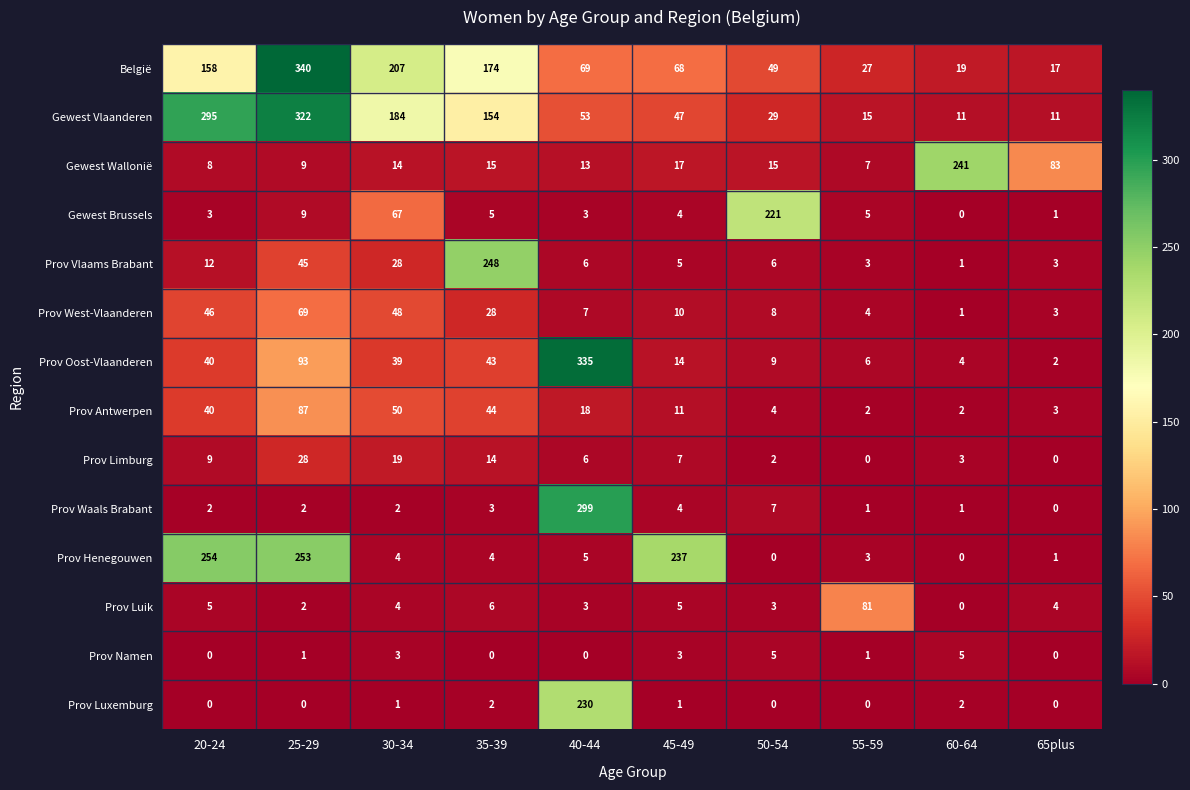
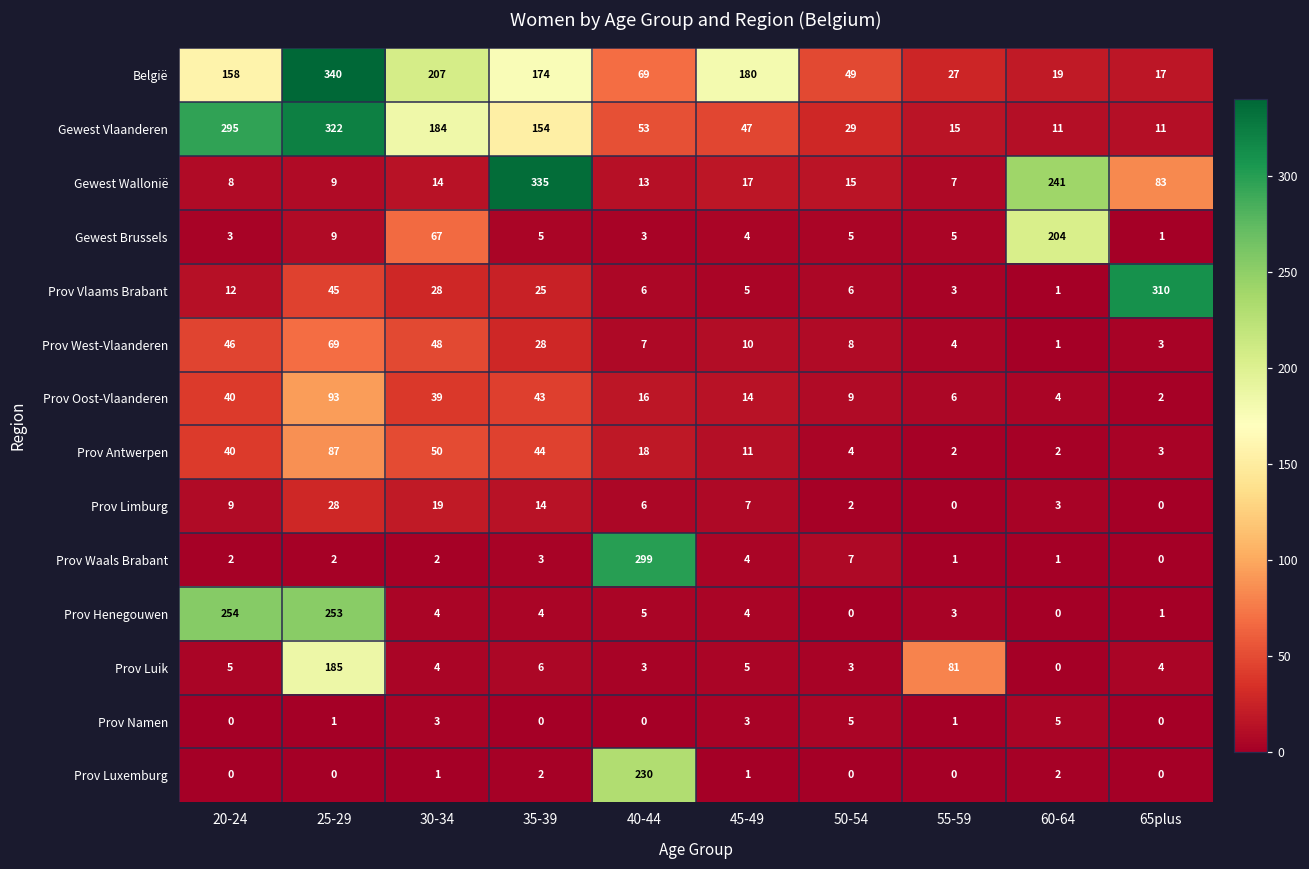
  {
    "België": {
      "20-24": 158,
      "25-29": 340,
      "30-34": 207,
      "35-39": 174,
      "40-44": 69,
-     "45-49": 68,
+     "45-49": 180,
      "50-54": 49,
      "55-59": 27,
      "60-64": 19,
      "65plus": 17
    },
    "Gewest Vlaanderen": {
      "20-24": 295,
      "25-29": 322,
      "30-34": 184,
      "35-39": 154,
      "40-44": 53,
      "45-49": 47,
      "50-54": 29,
      "55-59": 15,
      "60-64": 11,
      "65plus": 11
    },
    "Gewest Wallonië": {
      "20-24": 8,
      "25-29": 9,
      "30-34": 14,
-     "35-39": 15,
+     "35-39": 335,
      "40-44": 13,
      "45-49": 17,
      "50-54": 15,
      "55-59": 7,
      "60-64": 241,
      "65plus": 83
    },
    "Gewest Brussels": {
      "20-24": 3,
      "25-29": 9,
      "30-34": 67,
      "35-39": 5,
      "40-44": 3,
      "45-49": 4,
-     "50-54": 221,
+     "50-54": 5,
      "55-59": 5,
-     "60-64": 0,
+     "60-64": 204,
      "65plus": 1
    },
    "Prov Vlaams Brabant": {
      "20-24": 12,
      "25-29": 45,
      "30-34": 28,
-     "35-39": 248,
+     "35-39": 25,
      "40-44": 6,
      "45-49": 5,
      "50-54": 6,
      "55-59": 3,
      "60-64": 1,
-     "65plus": 3
+     "65plus": 310
    },
    "Prov West-Vlaanderen": {
      "20-24": 46,
      "25-29": 69,
      "30-34": 48,
      "35-39": 28,
      "40-44": 7,
      "45-49": 10,
      "50-54": 8,
      "55-59": 4,
      "60-64": 1,
      "65plus": 3
    },
    "Prov Oost-Vlaanderen": {
      "20-24": 40,
      "25-29": 93,
      "30-34": 39,
      "35-39": 43,
-     "40-44": 335,
+     "40-44": 16,
      "45-49": 14,
      "50-54": 9,
      "55-59": 6,
      "60-64": 4,
      "65plus": 2
    },
    "Prov Antwerpen": {
      "20-24": 40,
      "25-29": 87,
      "30-34": 50,
      "35-39": 44,
      "40-44": 18,
      "45-49": 11,
      "50-54": 4,
      "55-59": 2,
      "60-64": 2,
      "65plus": 3
    },
    "Prov Limburg": {
      "20-24": 9,
      "25-29": 28,
      "30-34": 19,
      "35-39": 14,
      "40-44": 6,
      "45-49": 7,
      "50-54": 2,
      "55-59": 0,
      "60-64": 3,
      "65plus": 0
    },
    "Prov Waals Brabant": {
      "20-24": 2,
      "25-29": 2,
      "30-34": 2,
      "35-39": 3,
      "40-44": 299,
      "45-49": 4,
      "50-54": 7,
      "55-59": 1,
      "60-64": 1,
      "65plus": 0
    },
    "Prov Henegouwen": {
      "20-24": 254,
      "25-29": 253,
      "30-34": 4,
      "35-39": 4,
      "40-44": 5,
-     "45-49": 237,
+     "45-49": 4,
      "50-54": 0,
      "55-59": 3,
      "60-64": 0,
      "65plus": 1
    },
    "Prov Luik": {
      "20-24": 5,
-     "25-29": 2,
+     "25-29": 185,
      "30-34": 4,
      "35-39": 6,
      "40-44": 3,
      "45-49": 5,
      "50-54": 3,
      "55-59": 81,
      "60-64": 0,
      "65plus": 4
    },
    "Prov Namen": {
      "20-24": 0,
      "25-29": 1,
      "30-34": 3,
      "35-39": 0,
      "40-44": 0,
      "45-49": 3,
      "50-54": 5,
      "55-59": 1,
      "60-64": 5,
      "65plus": 0
    },
    "Prov Luxemburg": {
      "20-24": 0,
      "25-29": 0,
      "30-34": 1,
      "35-39": 2,
      "40-44": 230,
      "45-49": 1,
      "50-54": 0,
      "55-59": 0,
      "60-64": 2,
      "65plus": 0
    }
  }
